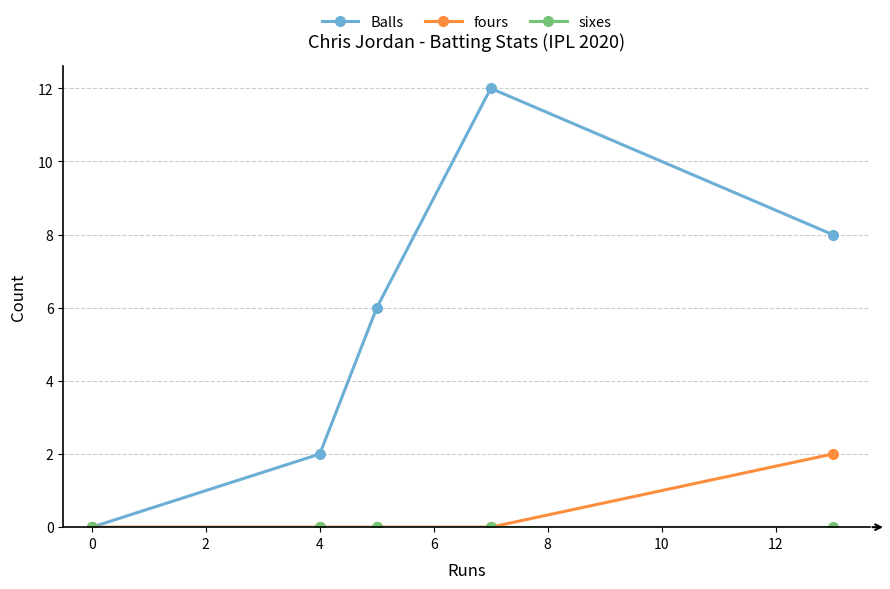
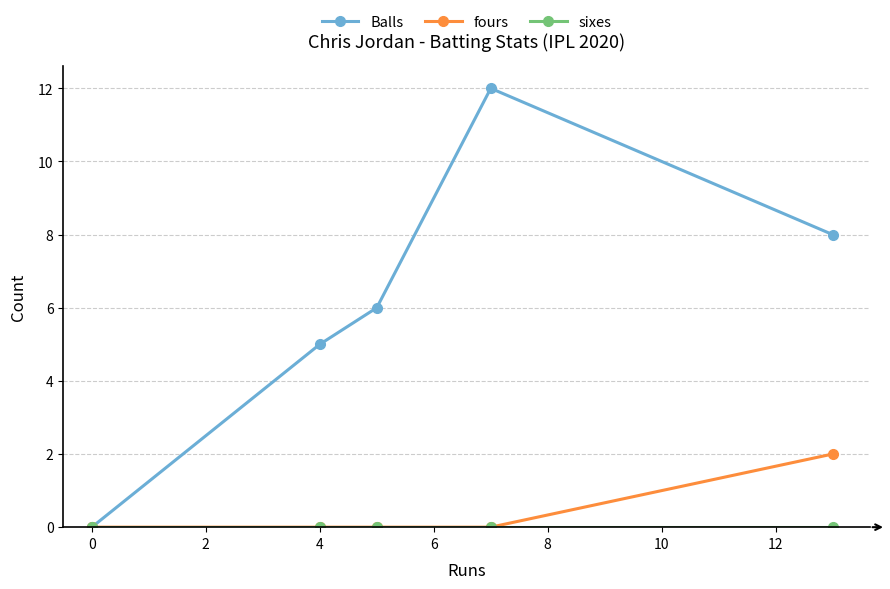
  {
    "Balls": {
-     "4": 2
+     "4": 5
    }
  }
